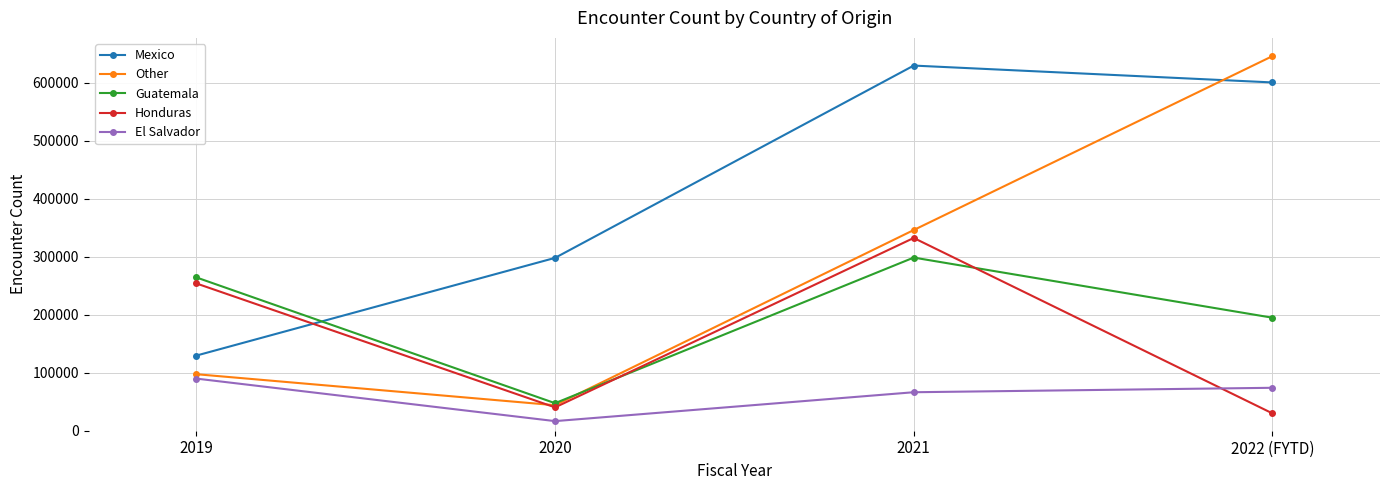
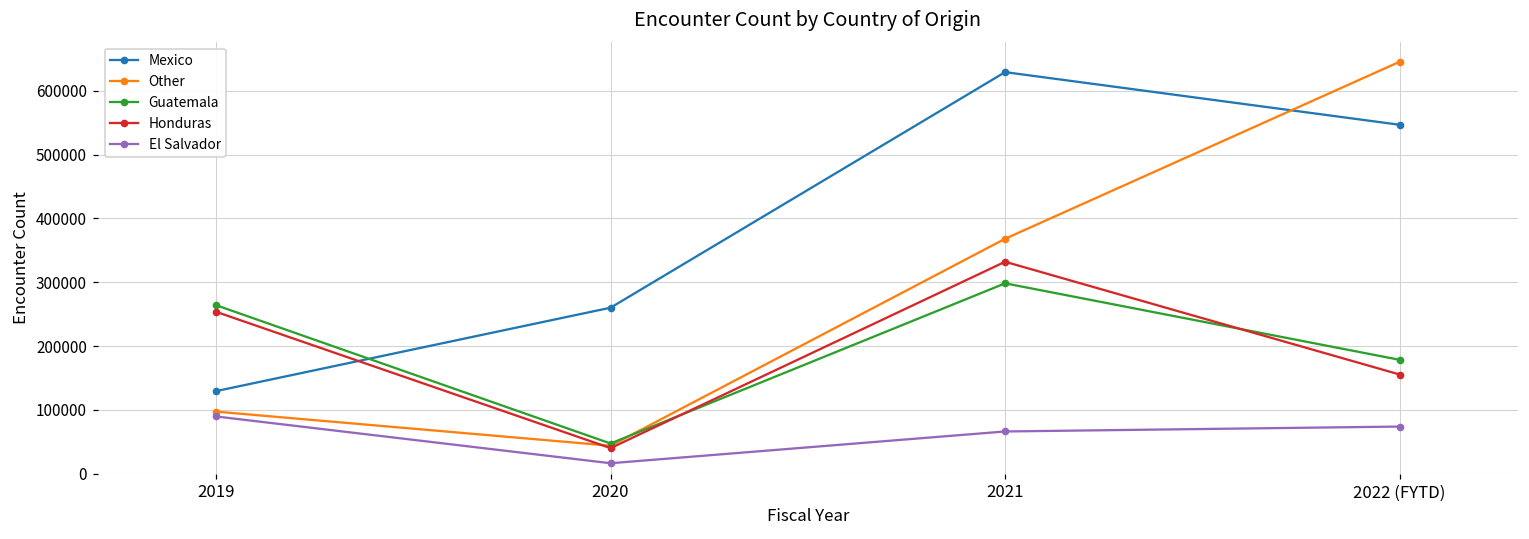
  {
    "Mexico": {
      "2019": 130000,
-     "2020": 300000,
+     "2020": 260000,
      "2021": 630000,
-     "2022 (FYTD)": 600000
+     "2022 (FYTD)": 550000
    },
    "Other": {
      "2019": 100000,
-     "2021": 350000,
+     "2021": 370000,
      "2022 (FYTD)": 650000
    },
    "Guatemala": {
      "2019": 260000,
      "2021": 300000,
-     "2022 (FYTD)": 190000
+     "2022 (FYTD)": 180000
    },
    "Honduras": {
      "2019": 250000,
      "2021": 330000,
-     "2022 (FYTD)": 30000
+     "2022 (FYTD)": 160000
    },
    "El Salvador": {
      "2019": 90000,
      "2020": 20000,
      "2021": 70000,
      "2022 (FYTD)": 70000
    }
  }
